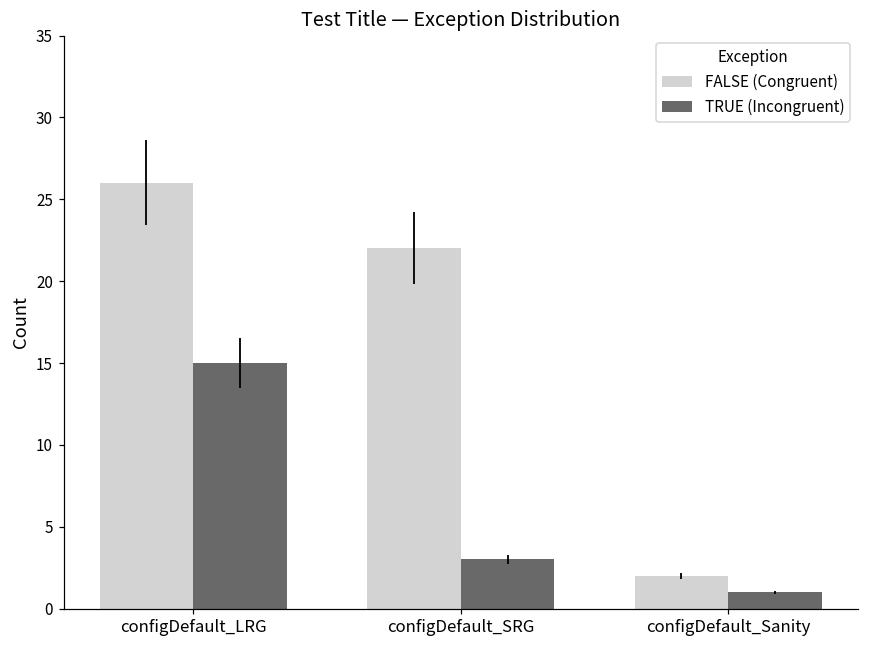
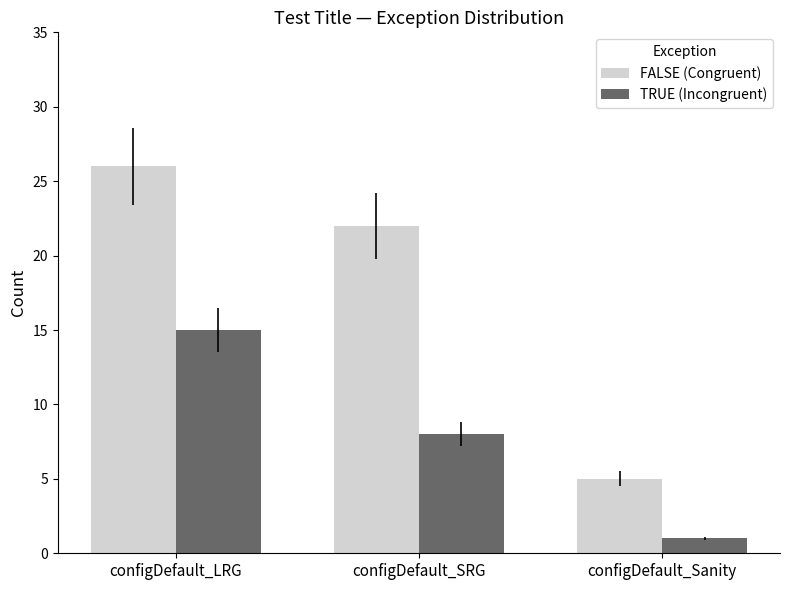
  {
    "FALSE (Congruent)": {
      "configDefault_LRG": 26,
      "configDefault_SRG": 22,
-     "configDefault_Sanity": 2
+     "configDefault_Sanity": 5
    },
    "TRUE (Incongruent)": {
      "configDefault_LRG": 15,
-     "configDefault_SRG": 3,
+     "configDefault_SRG": 8,
      "configDefault_Sanity": 1
    }
  }
